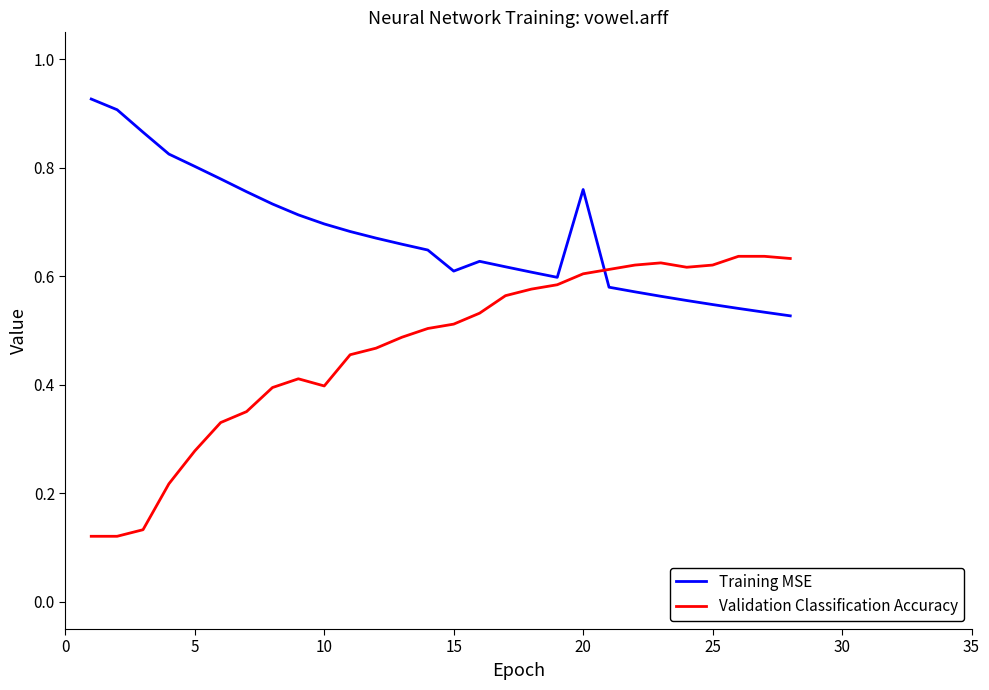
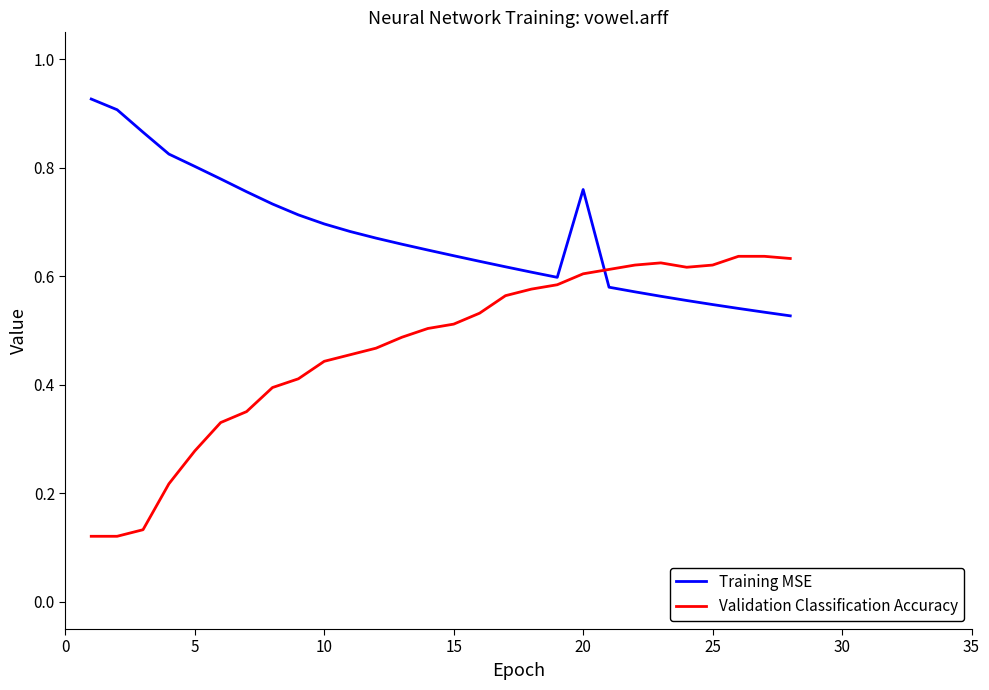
  {
    "Training MSE": {
      "5": 0.80,
      "10": 0.70,
-     "15": 0.61,
+     "15": 0.64,
      "20": 0.76,
      "25": 0.55
    },
    "Validation Classification Accuracy": {
      "5": 0.28,
-     "10": 0.40,
+     "10": 0.44,
      "15": 0.51,
      "20": 0.60,
      "25": 0.62
    }
  }
